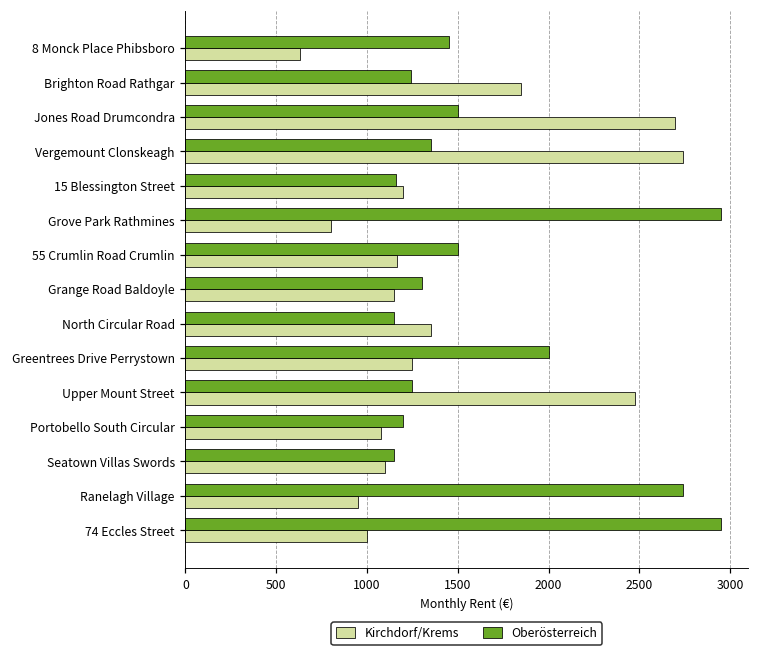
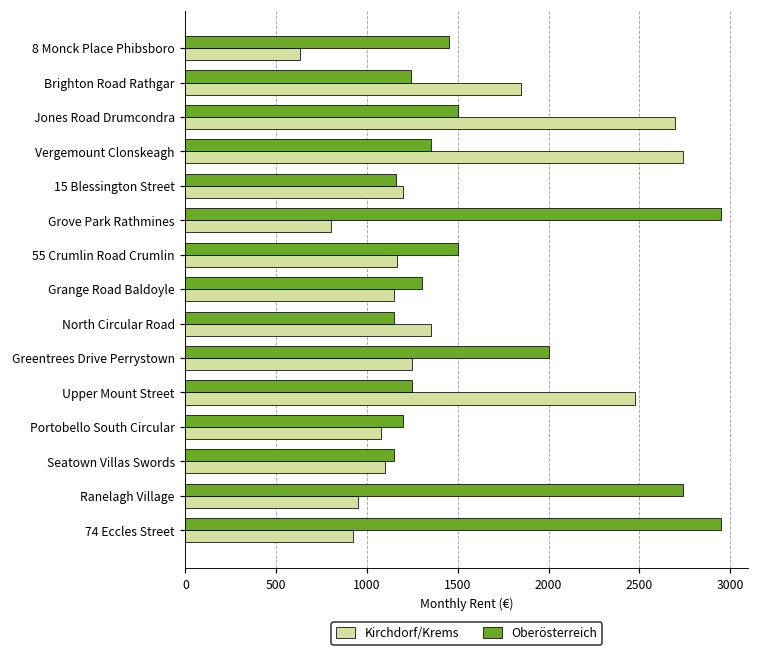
  {
    "Kirchdorf/Krems": {
      "8 Monck Place Phibsboro": 630,
      "Brighton Road Rathgar": 1850,
      "Jones Road Drumcondra": 2690,
      "Vergemount Clonskeagh": 2740,
      "15 Blessington Street": 1200,
      "Grove Park Rathmines": 800,
      "55 Crumlin Road Crumlin": 1170,
      "Grange Road Baldoyle": 1150,
      "North Circular Road": 1350,
      "Greentrees Drive Perrystown": 1250,
      "Upper Mount Street": 2480,
      "Portobello South Circular": 1080,
      "Seatown Villas Swords": 1100,
      "Ranelagh Village": 950,
-     "74 Eccles Street": 1000
+     "74 Eccles Street": 920
    },
    "Oberösterreich": {
      "8 Monck Place Phibsboro": 1450,
      "Brighton Road Rathgar": 1240,
      "Jones Road Drumcondra": 1500,
      "Vergemount Clonskeagh": 1350,
      "15 Blessington Street": 1160,
      "Grove Park Rathmines": 2950,
      "55 Crumlin Road Crumlin": 1500,
      "Grange Road Baldoyle": 1300,
      "North Circular Road": 1150,
      "Greentrees Drive Perrystown": 2000,
      "Upper Mount Street": 1250,
      "Portobello South Circular": 1200,
      "Seatown Villas Swords": 1150,
      "Ranelagh Village": 2740,
      "74 Eccles Street": 2950
    }
  }
